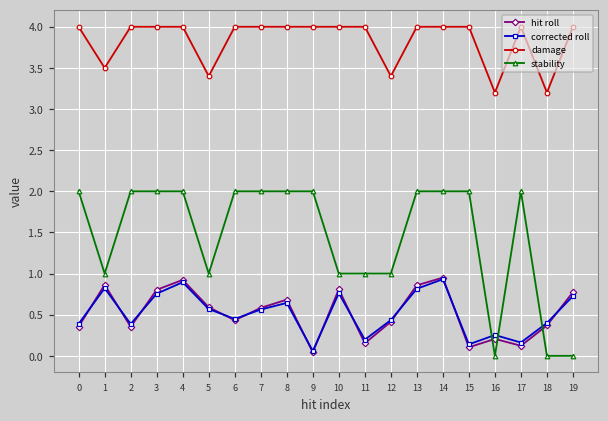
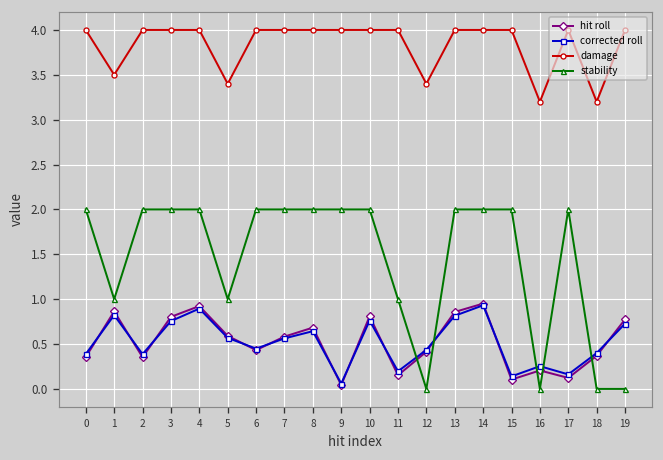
  {
    "hit roll": {
      "1": 0.9,
      "3": 0.8,
      "8": 0.7,
      "10": 0.8,
      "11": 0.2,
      "13": 0.9,
      "15": 0.1,
      "16": 0.2,
      "17": 0.1,
      "19": 0.8
    },
    "corrected roll": {
      "1": 0.8,
      "3": 0.8,
      "8": 0.6,
      "10": 0.8,
      "11": 0.2,
      "13": 0.8,
      "15": 0.1,
      "16": 0.3,
      "17": 0.2,
      "19": 0.7
    },
    "damage": {
      "0": 4,
      "1": 3.5,
      "2": 4,
      "3": 4,
      "4": 4,
      "5": 3.4,
      "6": 4,
      "7": 4,
      "8": 4,
      "9": 4,
      "10": 4,
      "11": 4,
      "12": 3.4,
      "13": 4,
      "14": 4,
      "15": 4,
      "16": 3.2,
      "18": 3.2
    },
    "stability": {
      "0": 2,
      "1": 1,
      "2": 2,
      "3": 2,
      "4": 2,
      "5": 1,
      "6": 2,
      "7": 2,
      "8": 2,
      "9": 2,
-     "10": 1,
+     "10": 2,
      "11": 1,
-     "12": 1,
+     "12": 0,
      "13": 2,
      "14": 2,
      "15": 2,
      "16": 0,
      "17": 2,
      "18": 0,
      "19": 0
    }
  }
